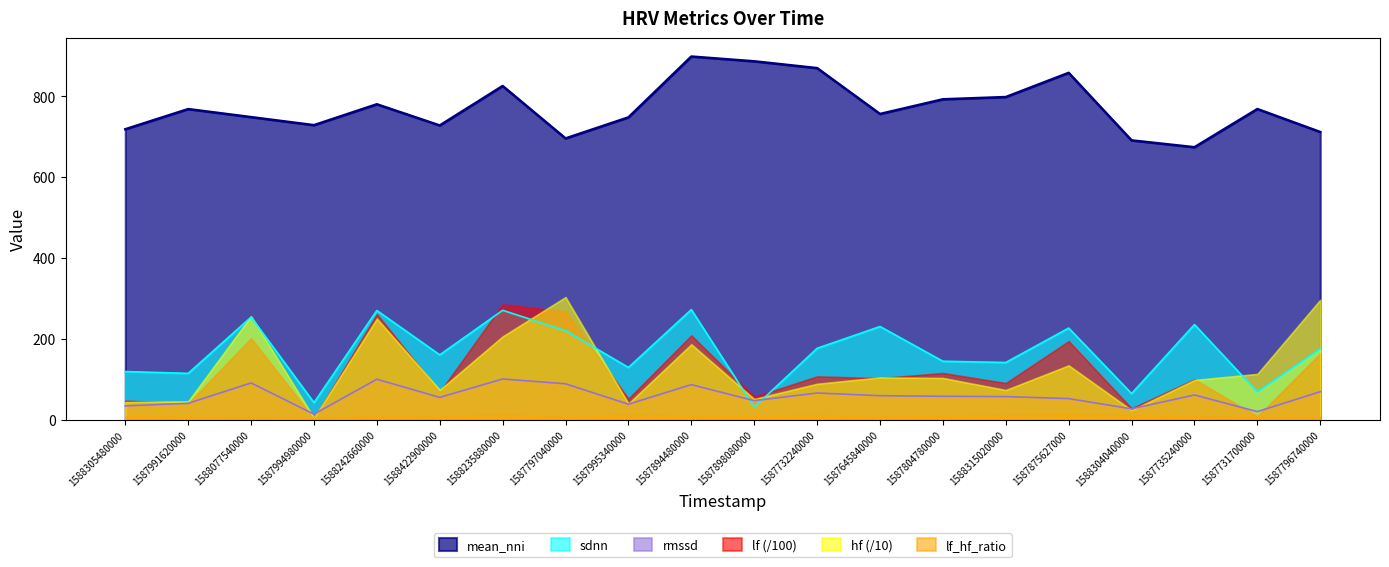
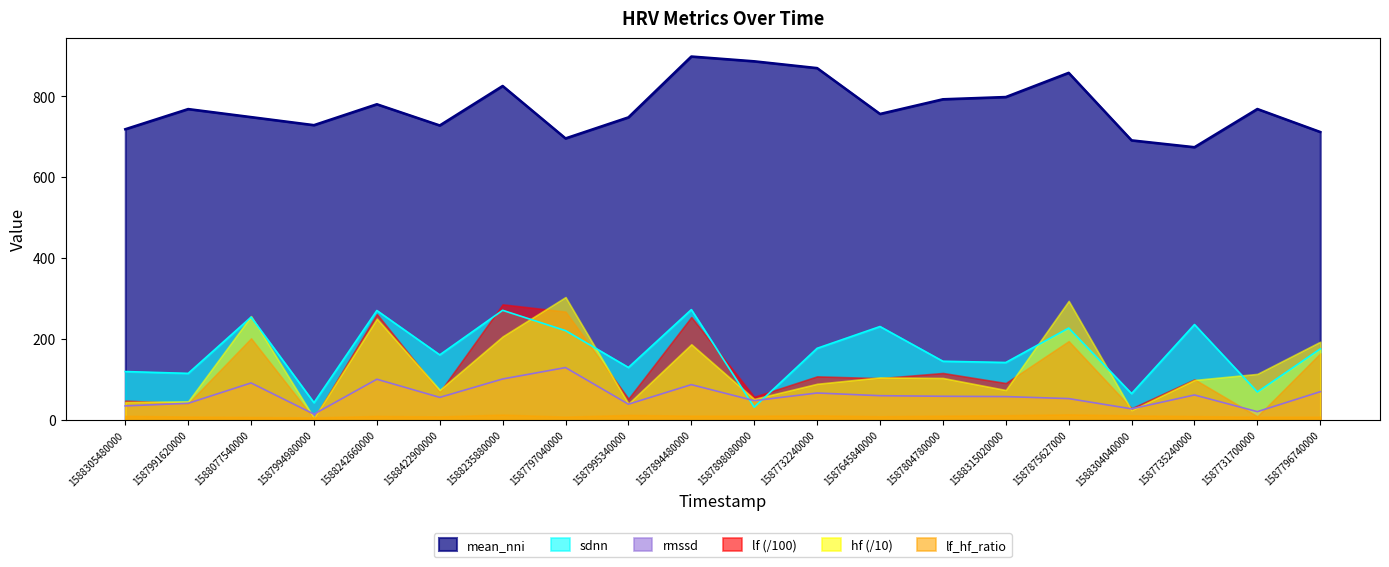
  {
    "mean_nni": {
      "1588305480000": 720,
      "1587991620000": 770,
      "1588077540000": 750,
      "1587994980000": 730,
      "1588242660000": 780,
      "1588422900000": 730,
      "1588235880000": 830,
      "1587797040000": 700,
      "1587995340000": 750,
      "1587894480000": 900,
      "1587898080000": 890,
      "1587732240000": 870,
      "1587645840000": 760,
      "1587804780000": 790,
      "1588315020000": 800,
      "1587875627000": 860,
      "1588304040000": 690,
      "1587735240000": 670,
      "1587731700000": 770,
      "1587796740000": 710
    },
    "sdnn": {
      "1588305480000": 120,
      "1587991620000": 120,
      "1587994980000": 40,
      "1588242660000": 270,
      "1588422900000": 160,
      "1588235880000": 270,
      "1587797040000": 220,
      "1587995340000": 130,
      "1587894480000": 270,
      "1587898080000": 30,
      "1587732240000": 180,
      "1587645840000": 230,
      "1587804780000": 150,
      "1588315020000": 140,
      "1587875627000": 230,
      "1588304040000": 70,
      "1587735240000": 240,
      "1587731700000": 70,
      "1587796740000": 180
    },
    "rmssd": {
      "1588305480000": 40,
      "1588077540000": 90,
      "1587994980000": 10,
      "1588242660000": 100,
      "1588422900000": 60,
      "1588235880000": 100,
-     "1587797040000": 90,
+     "1587797040000": 130,
      "1587894480000": 90,
      "1587732240000": 70,
      "1587645840000": 60,
      "1587804780000": 60,
      "1588315020000": 60,
      "1587875627000": 50,
      "1587735240000": 60,
      "1587731700000": 20,
      "1587796740000": 70
    },
    "lf (/100)": {
      "1588077540000": 200,
      "1588242660000": 260,
      "1588235880000": 290,
      "1587797040000": 270,
      "1587995340000": 50,
-     "1587894480000": 210,
+     "1587894480000": 260,
      "1587732240000": 110,
      "1587804780000": 120,
      "1588315020000": 90,
      "1587875627000": 200,
      "1587796740000": 170
    },
    "hf (/10)": {
      "1588242660000": 250,
      "1588235880000": 210,
      "1587797040000": 300,
      "1587894480000": 190,
      "1587732240000": 90,
      "1587804780000": 100,
      "1588315020000": 70,
-     "1587875627000": 140,
+     "1587875627000": 290,
      "1587731700000": 110,
-     "1587796740000": 300
+     "1587796740000": 190
    },
    "lf_hf_ratio": {
      "1588305480000": 10,
      "1587991620000": 10,
      "1588077540000": 10,
      "1588242660000": 10,
      "1588422900000": 10,
      "1588235880000": 10,
      "1587797040000": 10,
      "1587995340000": 10,
      "1587894480000": 10,
      "1587898080000": 10,
      "1587732240000": 10,
      "1587645840000": 10,
      "1587804780000": 10,
      "1588315020000": 10,
      "1587875627000": 10,
      "1588304040000": 10,
      "1587735240000": 10,
      "1587796740000": 10
    }
  }
